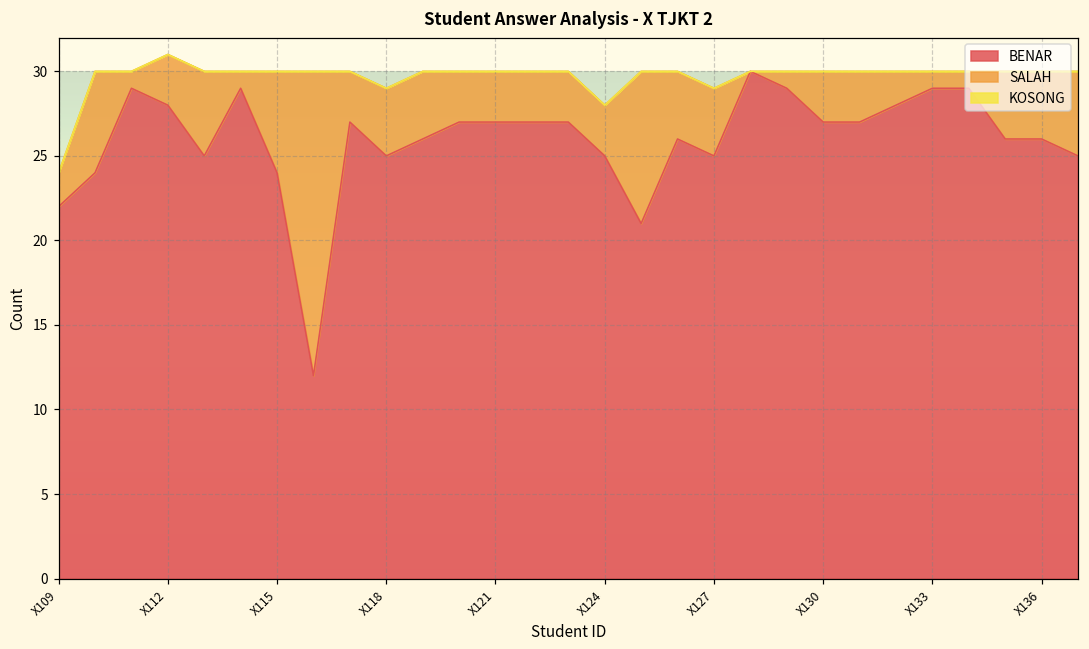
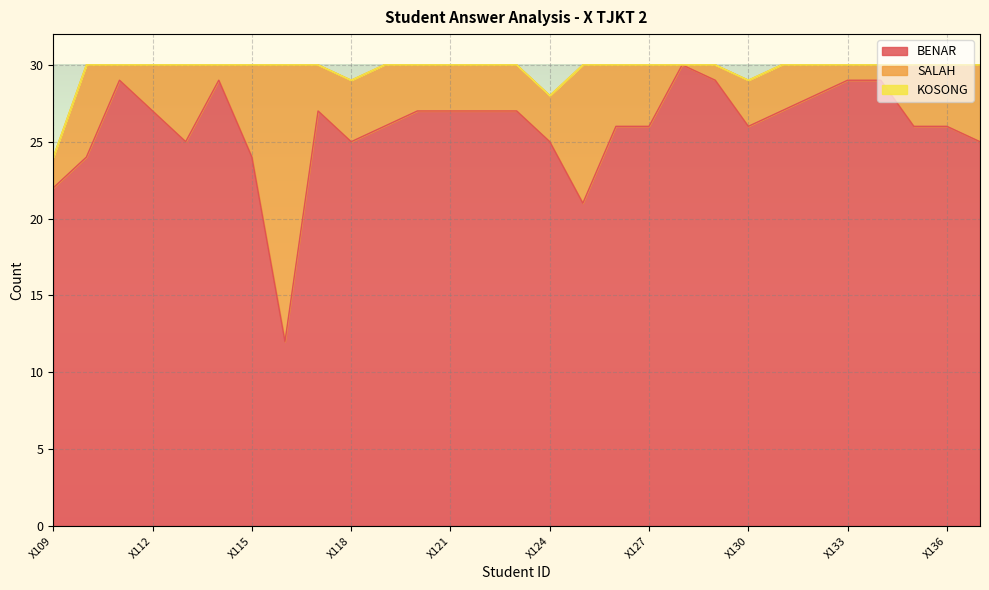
  {
    "BENAR": {
      "X109": 22,
-     "X112": 28,
+     "X112": 27,
      "X115": 24,
      "X118": 25,
      "X121": 27,
      "X124": 25,
-     "X127": 25,
-     "X130": 27,
+     "X127": 26,
+     "X130": 26,
      "X133": 29,
      "X136": 26
    }
  }
